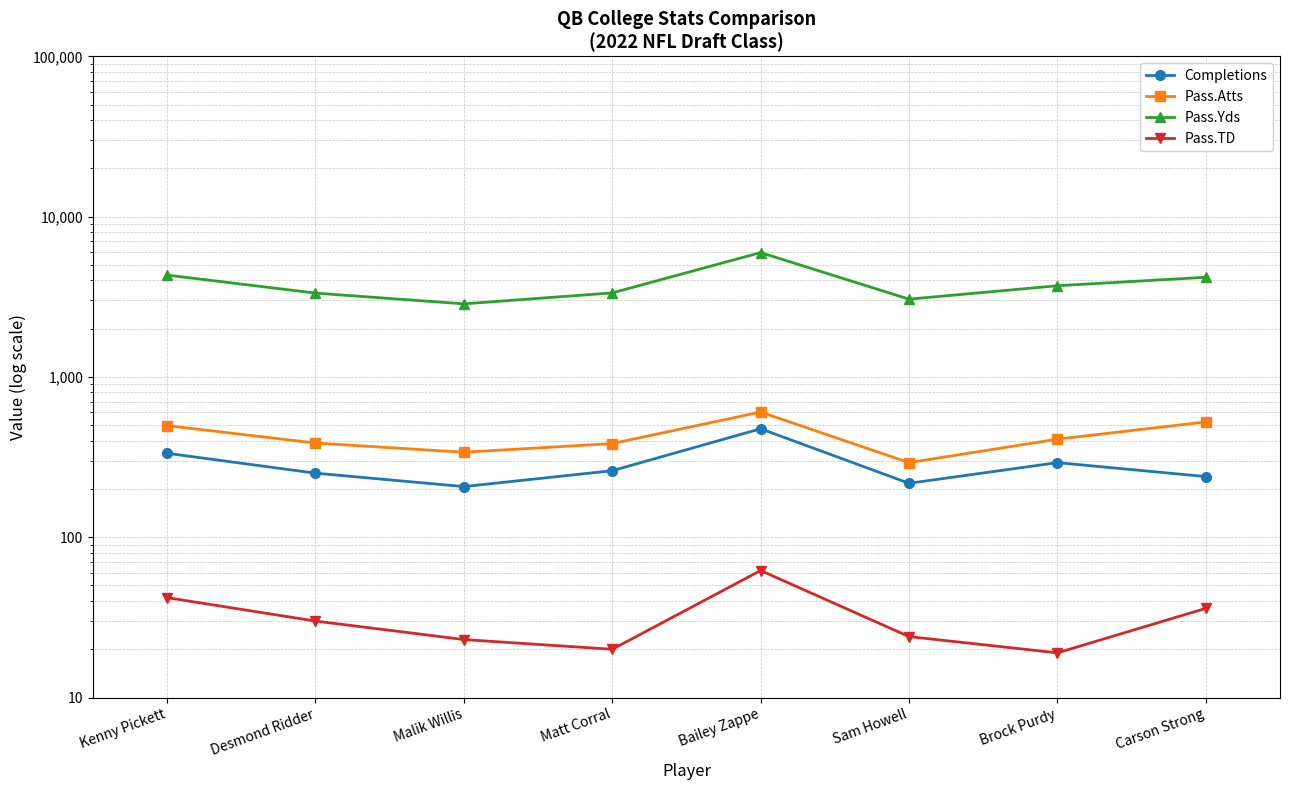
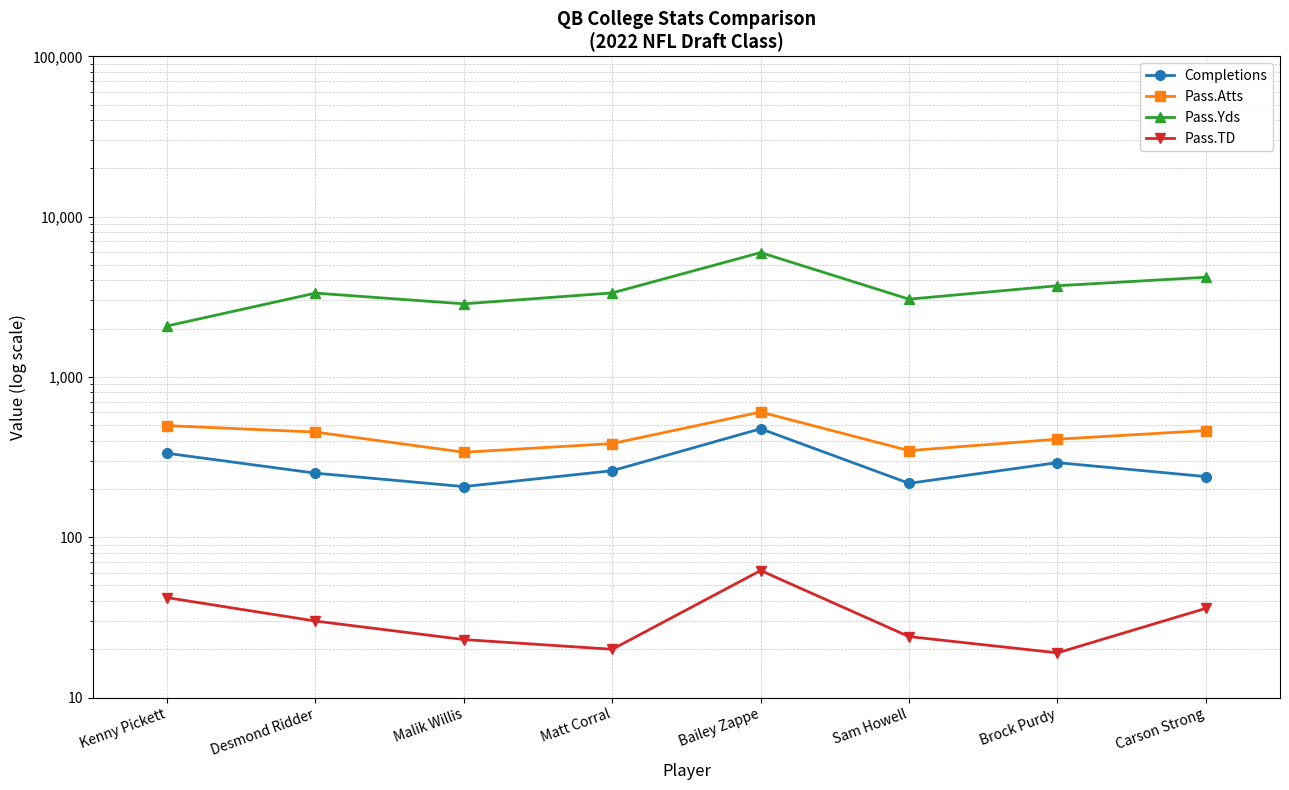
  {
    "Completions": {
      "Kenny Pickett": "330",
      "Desmond Ridder": "250",
      "Malik Willis": "210",
      "Matt Corral": "260",
      "Bailey Zappe": "480",
      "Sam Howell": "220",
      "Brock Purdy": "290",
      "Carson Strong": "240"
    },
    "Pass.Atts": {
      "Kenny Pickett": "500",
-     "Desmond Ridder": "390",
+     "Desmond Ridder": "450",
      "Malik Willis": "340",
      "Matt Corral": "380",
      "Bailey Zappe": "600",
-     "Sam Howell": "290",
+     "Sam Howell": "350",
      "Brock Purdy": "410",
-     "Carson Strong": "520"
+     "Carson Strong": "460"
    },
    "Pass.Yds": {
-     "Kenny Pickett": "4,300",
+     "Kenny Pickett": "2,100",
      "Desmond Ridder": "3,300",
      "Malik Willis": "2,900",
      "Matt Corral": "3,300",
      "Bailey Zappe": "6,000",
      "Sam Howell": "3,100",
      "Brock Purdy": "3,700",
      "Carson Strong": "4,200"
    },
    "Pass.TD": {
      "Kenny Pickett": "42",
      "Desmond Ridder": "30",
      "Malik Willis": "23",
      "Matt Corral": "20",
      "Bailey Zappe": "62",
      "Sam Howell": "24",
      "Brock Purdy": "19",
      "Carson Strong": "36"
    }
  }
